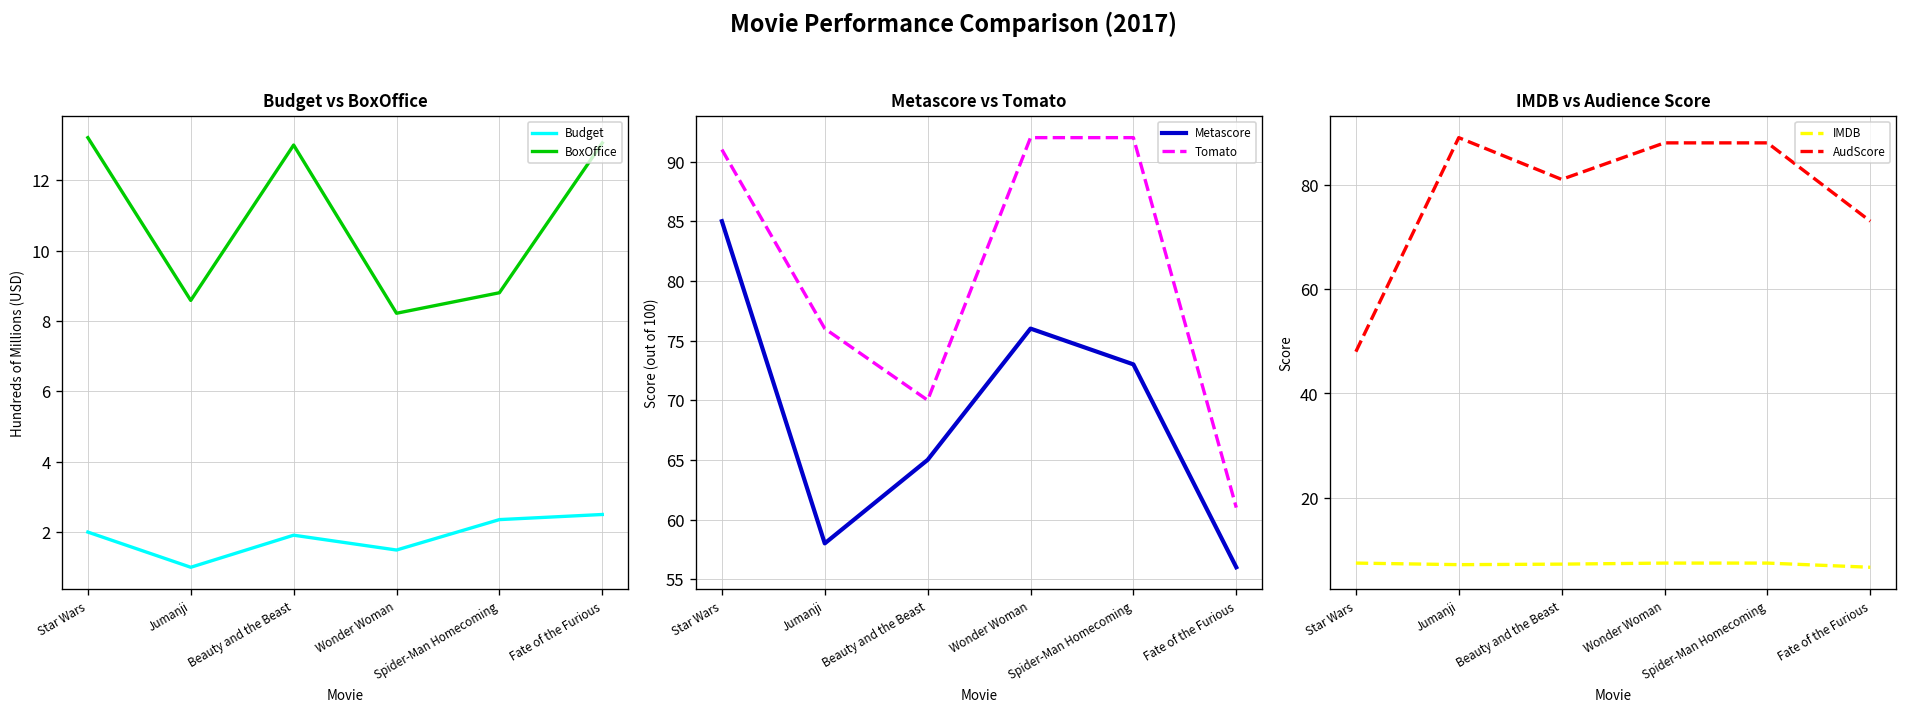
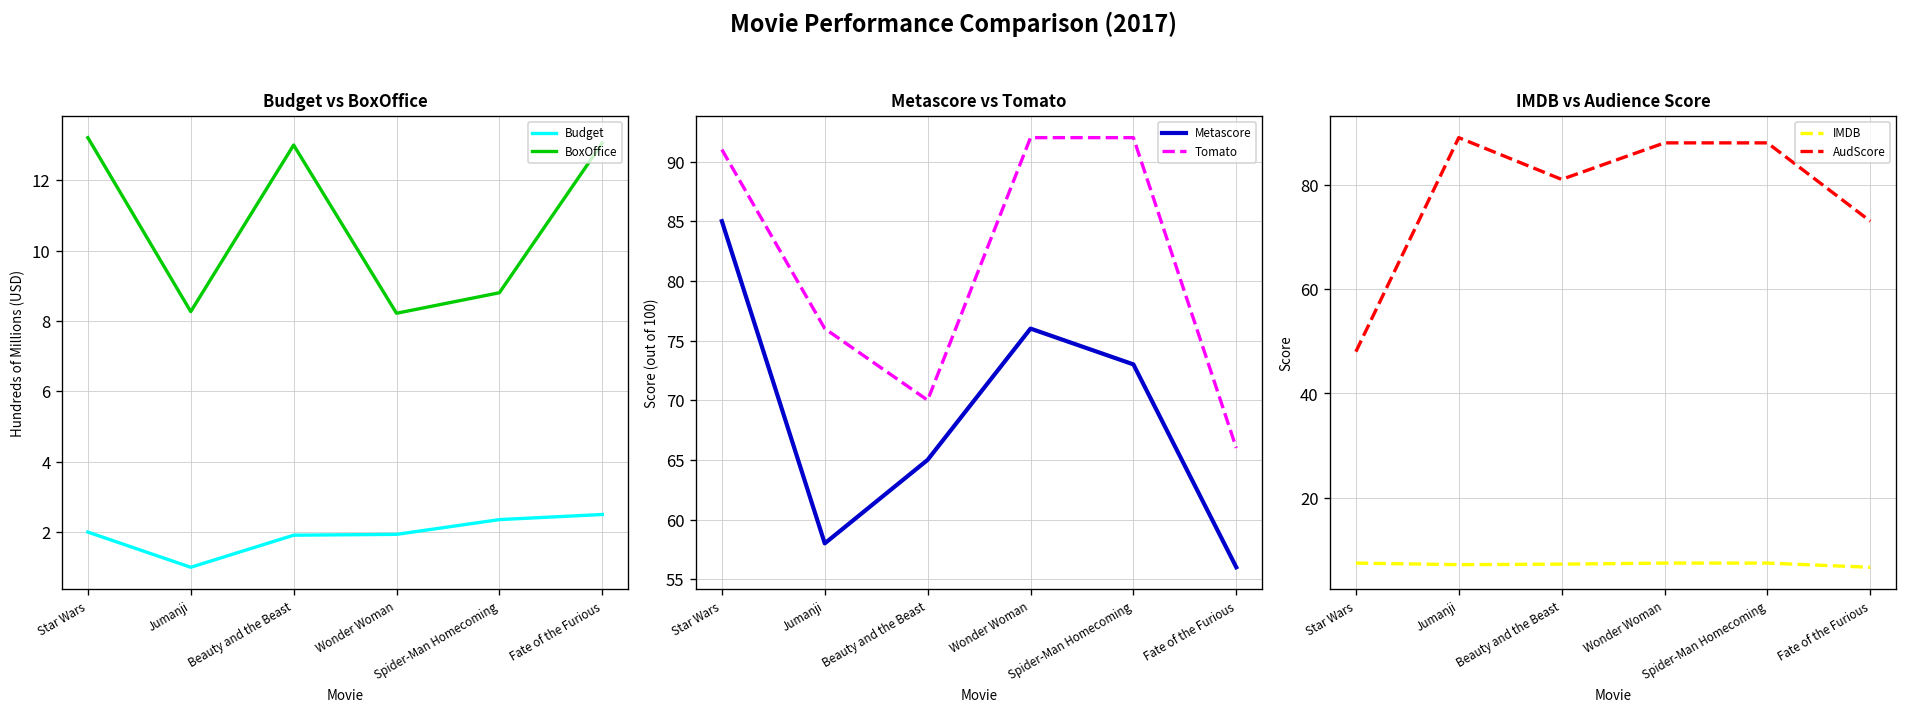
  {
    "Budget vs BoxOffice": {
      "Budget": {
        "Star Wars": 2.0,
        "Jumanji": 1.0,
        "Beauty and the Beast": 1.9,
-       "Wonder Woman": 1.5,
+       "Wonder Woman": 1.9,
        "Spider-Man Homecoming": 2.4,
        "Fate of the Furious": 2.5
      },
      "BoxOffice": {
        "Star Wars": 13.2,
-       "Jumanji": 8.6,
+       "Jumanji": 8.3,
        "Beauty and the Beast": 13.0,
        "Wonder Woman": 8.2,
        "Spider-Man Homecoming": 8.8
      }
    },
    "Metascore vs Tomato": {
      "Metascore": {
        "Star Wars": 85,
        "Jumanji": 58,
        "Beauty and the Beast": 65,
        "Wonder Woman": 76,
        "Spider-Man Homecoming": 73,
        "Fate of the Furious": 56
      },
      "Tomato": {
        "Star Wars": 91,
        "Jumanji": 76,
        "Beauty and the Beast": 70,
        "Wonder Woman": 92,
        "Spider-Man Homecoming": 92,
-       "Fate of the Furious": 61
+       "Fate of the Furious": 66
      }
    },
    "IMDB vs Audience Score": {
      "IMDB": {
        "Star Wars": 8,
        "Jumanji": 7,
        "Beauty and the Beast": 7,
        "Wonder Woman": 8,
        "Spider-Man Homecoming": 8,
        "Fate of the Furious": 7
      },
      "AudScore": {
        "Star Wars": 48,
        "Jumanji": 89,
        "Beauty and the Beast": 81,
        "Wonder Woman": 88,
        "Spider-Man Homecoming": 88,
        "Fate of the Furious": 73
      }
    }
  }
